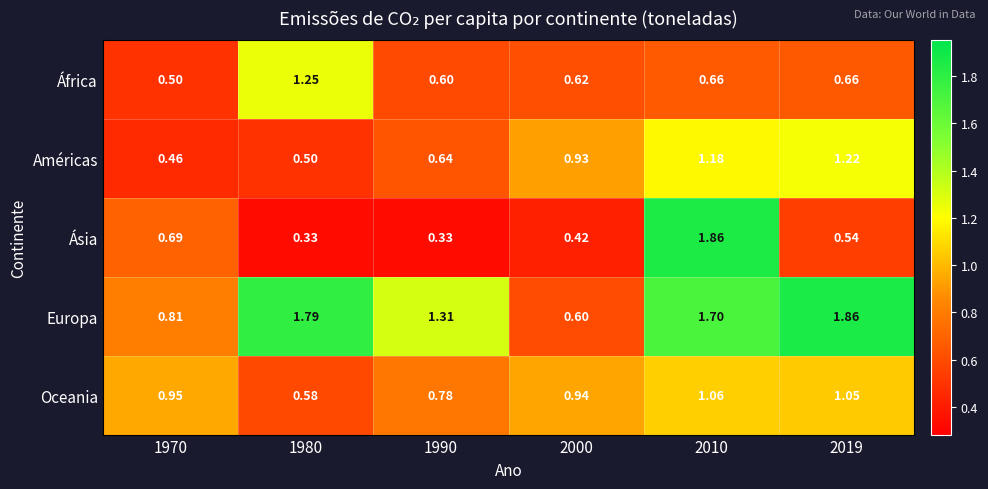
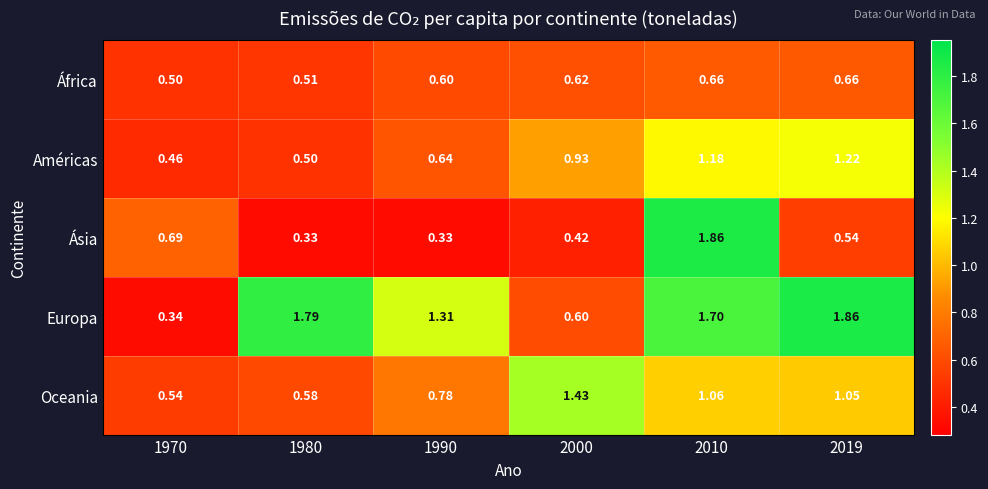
  {
    "África": {
      "1970": 0.50,
-     "1980": 1.25,
+     "1980": 0.51,
      "1990": 0.60,
      "2000": 0.62,
      "2010": 0.66,
      "2019": 0.66
    },
    "Américas": {
      "1970": 0.46,
      "1980": 0.50,
      "1990": 0.64,
      "2000": 0.93,
      "2010": 1.18,
      "2019": 1.22
    },
    "Ásia": {
      "1970": 0.69,
      "1980": 0.33,
      "1990": 0.33,
      "2000": 0.42,
      "2010": 1.86,
      "2019": 0.54
    },
    "Europa": {
-     "1970": 0.81,
+     "1970": 0.34,
      "1980": 1.79,
      "1990": 1.31,
      "2000": 0.60,
      "2010": 1.70,
      "2019": 1.86
    },
    "Oceania": {
-     "1970": 0.95,
+     "1970": 0.54,
      "1980": 0.58,
      "1990": 0.78,
-     "2000": 0.94,
+     "2000": 1.43,
      "2010": 1.06,
      "2019": 1.05
    }
  }
